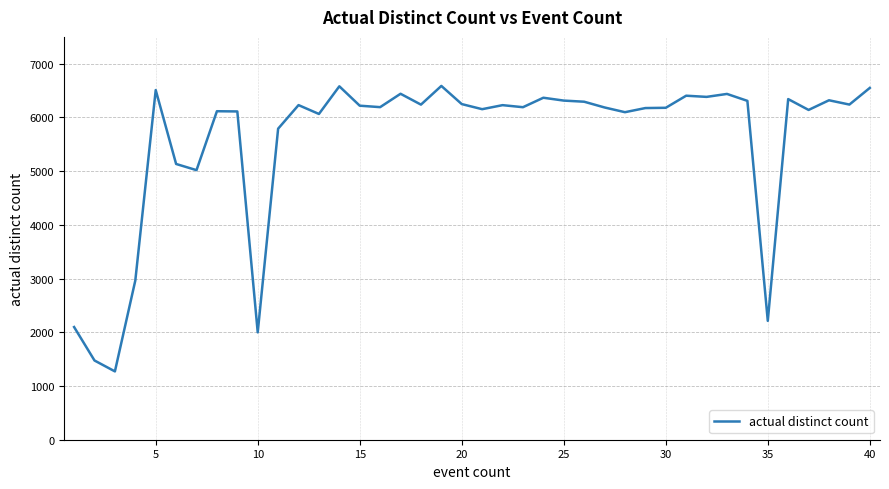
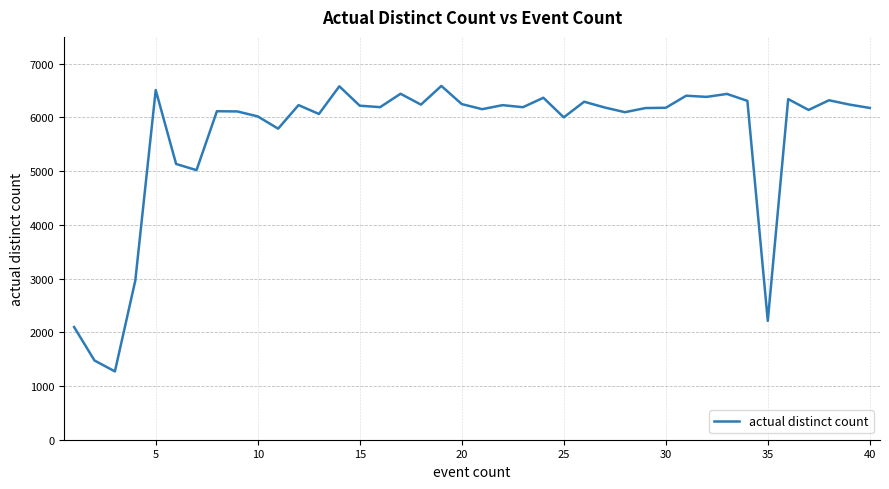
  {
    "5": 6500,
-   "10": 2000,
+   "10": 6000,
    "15": 6200,
    "20": 6200,
-   "25": 6300,
+   "25": 6000,
    "30": 6200,
    "35": 2200,
-   "40": 6600
+   "40": 6200
  }
